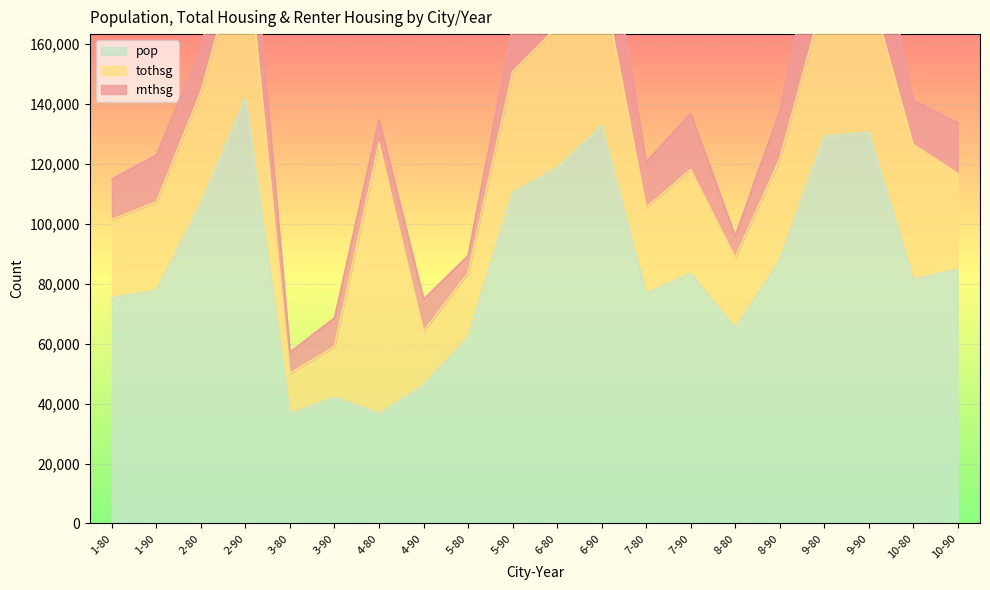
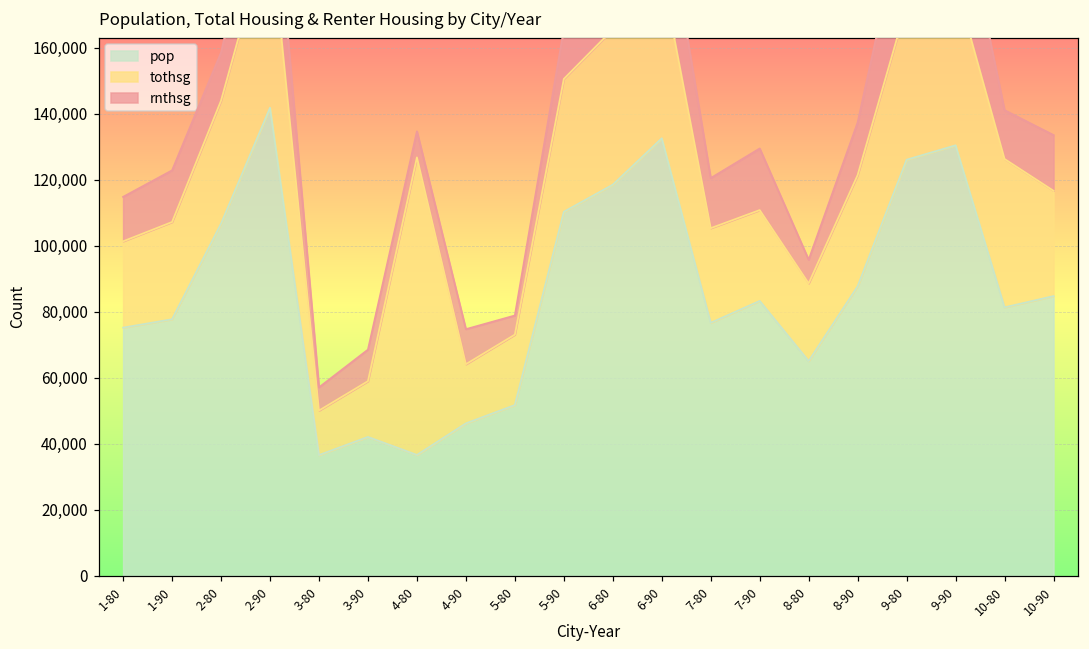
  {
    "pop": {
      "1-80": "75,000",
      "1-90": "78,000",
      "2-80": "107,000",
      "2-90": "142,000",
      "3-80": "37,000",
      "3-90": "42,000",
      "4-80": "37,000",
      "4-90": "46,000",
-     "5-80": "62,000",
+     "5-80": "52,000",
      "5-90": "110,000",
      "6-80": "119,000",
      "6-90": "133,000",
      "7-80": "77,000",
      "7-90": "83,000",
      "8-80": "65,000",
      "8-90": "88,000",
-     "9-80": "129,000",
+     "9-80": "126,000",
      "9-90": "130,000",
      "10-80": "81,000",
      "10-90": "85,000"
    },
    "tothsg": {
      "1-80": "26,000",
      "1-90": "29,000",
      "2-80": "37,000",
      "3-80": "13,000",
      "3-90": "17,000",
      "4-80": "90,000",
      "4-90": "18,000",
      "5-80": "21,000",
      "5-90": "40,000",
      "7-80": "29,000",
-     "7-90": "35,000",
+     "7-90": "28,000",
      "8-80": "24,000",
      "8-90": "34,000",
      "10-80": "45,000",
      "10-90": "32,000"
    },
    "rnthsg": {
      "1-80": "13,000",
      "1-90": "16,000",
      "2-80": "15,000",
      "3-80": "7,000",
      "3-90": "10,000",
      "4-80": "8,000",
      "4-90": "11,000",
      "5-80": "6,000",
      "7-80": "15,000",
      "7-90": "19,000",
      "8-80": "7,000",
      "8-90": "16,000",
      "10-80": "15,000",
      "10-90": "17,000"
    }
  }
